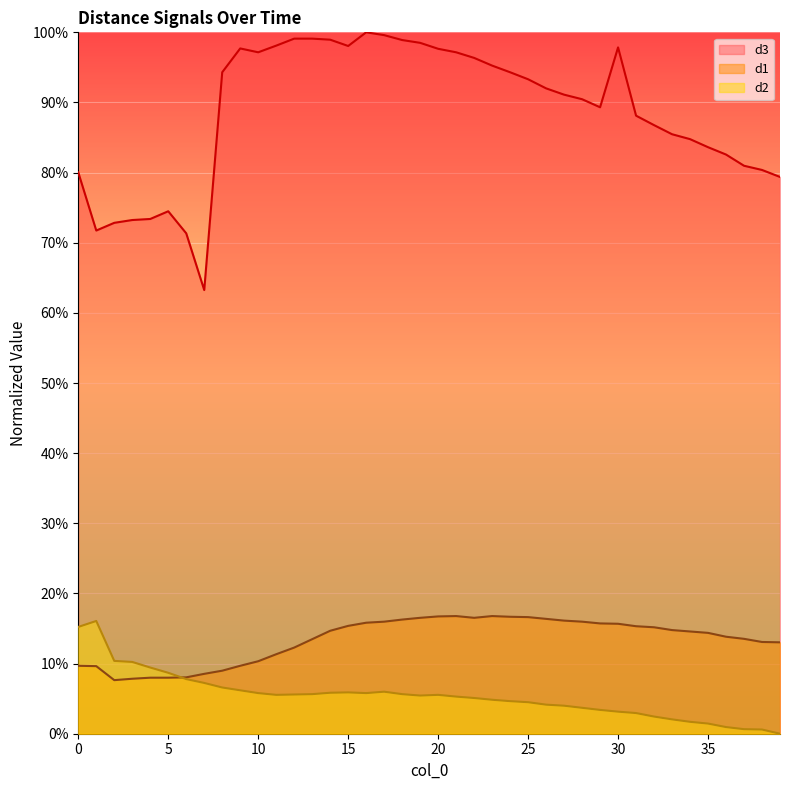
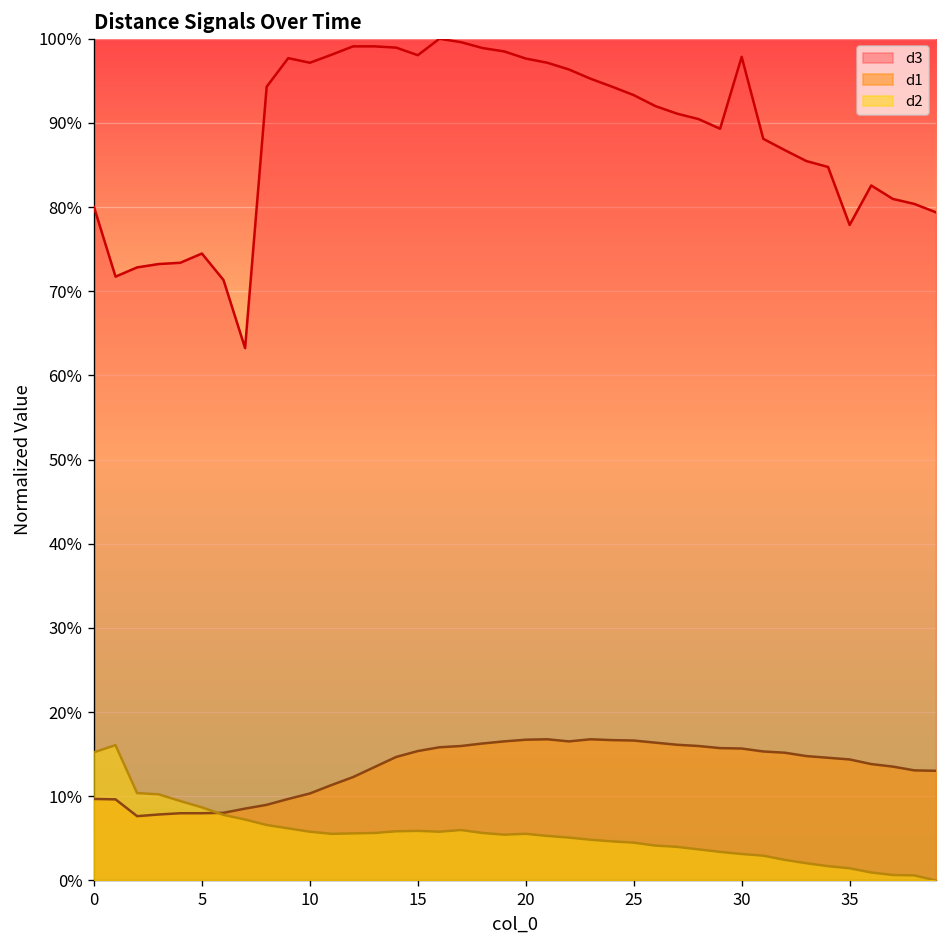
  {
    "d3": {
      "0": "80%",
      "5": "74%",
      "10": "97%",
      "15": "98%",
      "20": "98%",
      "25": "93%",
      "30": "98%",
-     "35": "84%"
+     "35": "78%"
    }
  }
